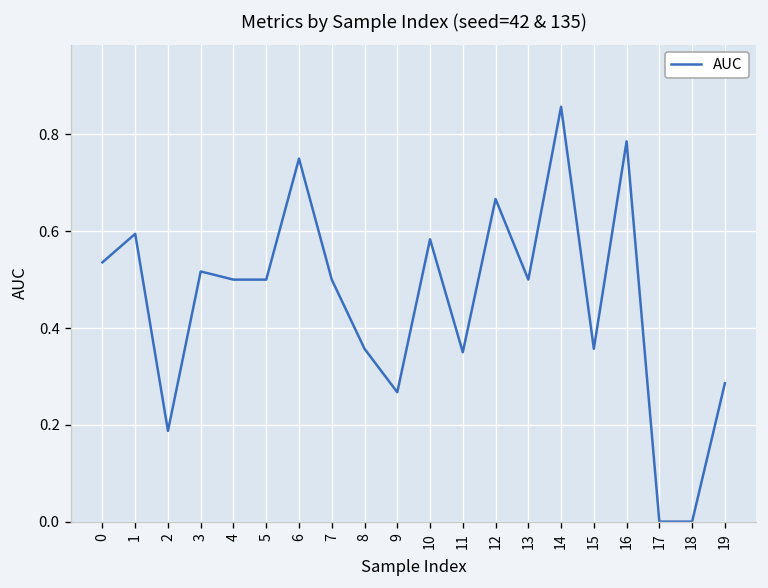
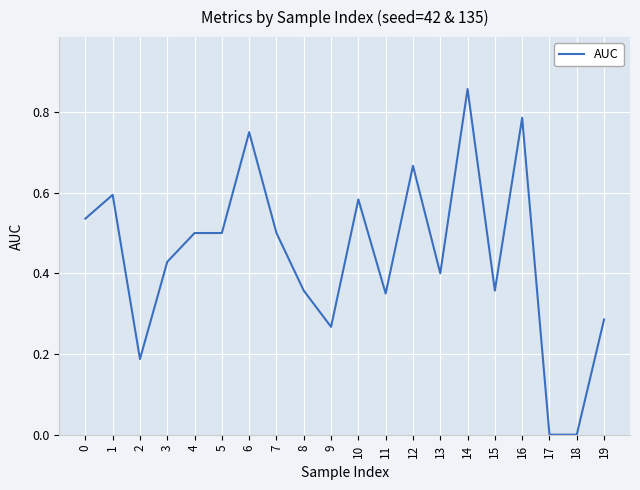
  {
    "0": 0.54,
    "1": 0.59,
    "2": 0.19,
-   "3": 0.52,
+   "3": 0.43,
    "4": 0.50,
    "5": 0.50,
    "6": 0.75,
    "7": 0.50,
    "8": 0.36,
    "9": 0.27,
    "10": 0.58,
    "11": 0.35,
    "12": 0.67,
-   "13": 0.5,
+   "13": 0.4,
    "14": 0.86,
    "15": 0.36,
    "16": 0.79,
    "17": 0.00,
    "18": 0.00,
    "19": 0.29
  }
